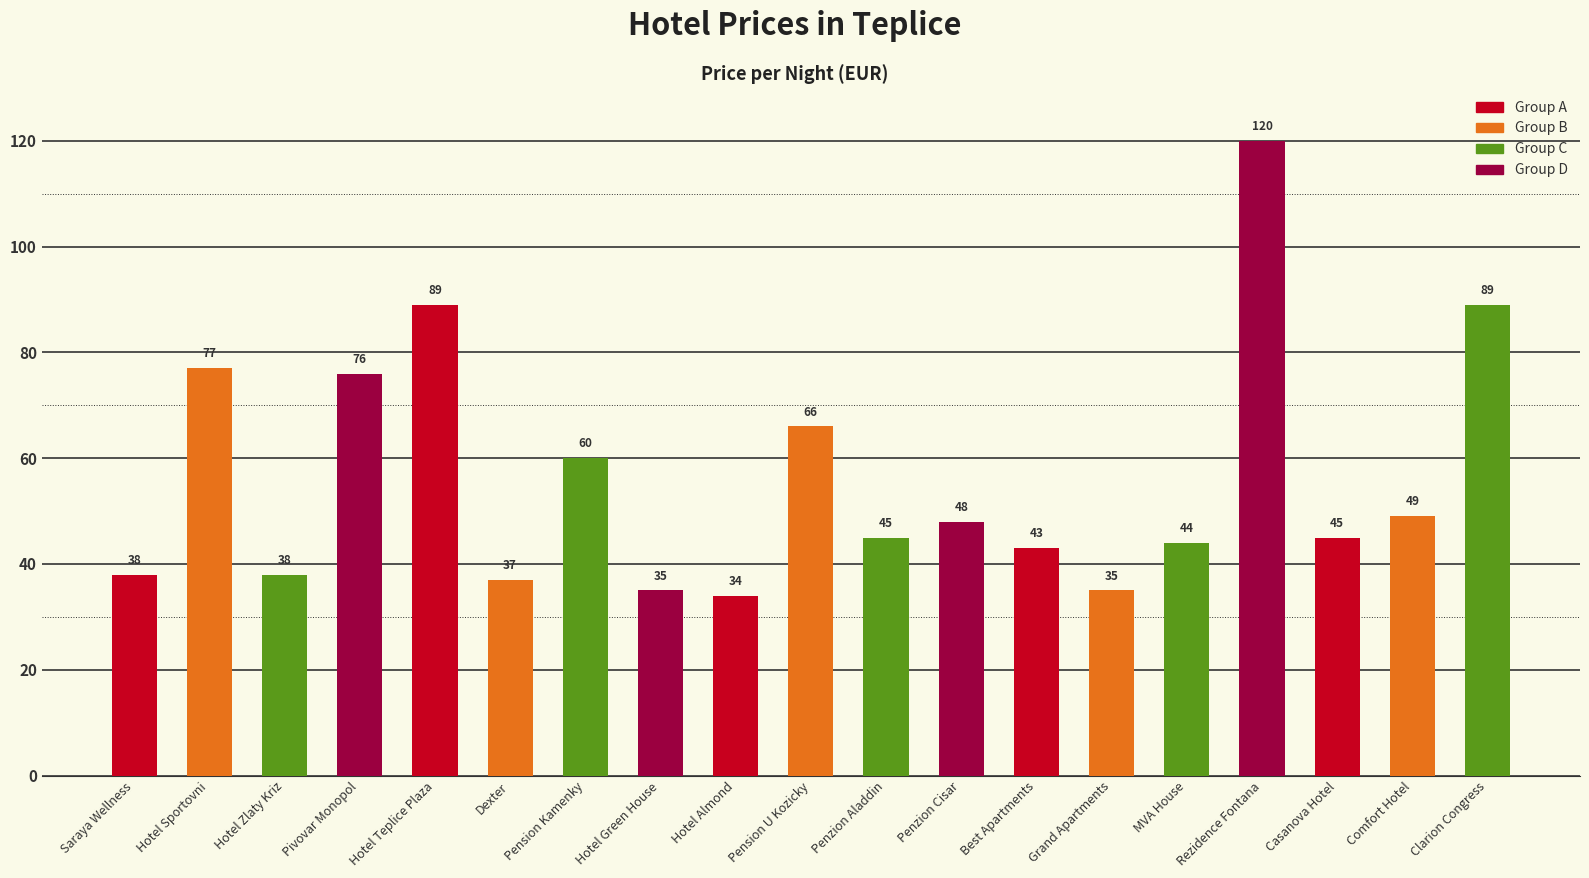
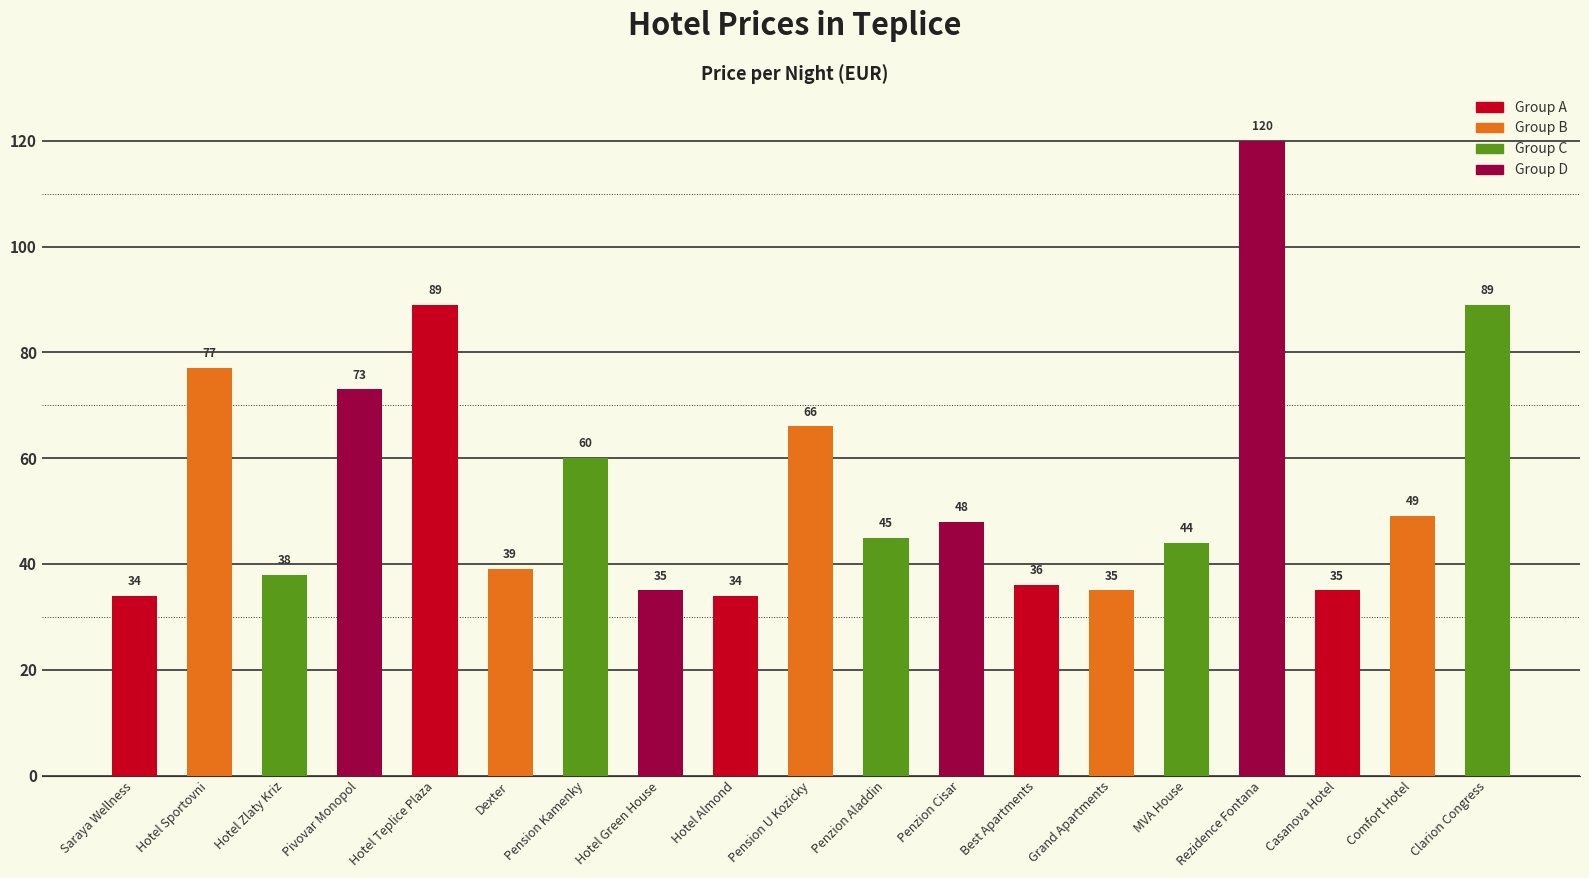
  {
-   "Saraya Wellness": 38,
+   "Saraya Wellness": 34,
    "Hotel Sportovni": 77,
    "Hotel Zlaty Kriz": 38,
-   "Pivovar Monopol": 76,
+   "Pivovar Monopol": 73,
    "Hotel Teplice Plaza": 89,
-   "Dexter": 37,
+   "Dexter": 39,
    "Pension Kamenky": 60,
    "Hotel Green House": 35,
    "Hotel Almond": 34,
    "Pension U Kozicky": 66,
    "Penzion Aladdin": 45,
    "Penzion Cisar": 48,
-   "Best Apartments": 43,
+   "Best Apartments": 36,
    "Grand Apartments": 35,
    "MVA House": 44,
    "Rezidence Fontana": 120,
-   "Casanova Hotel": 45,
+   "Casanova Hotel": 35,
    "Comfort Hotel": 49,
    "Clarion Congress": 89
  }
